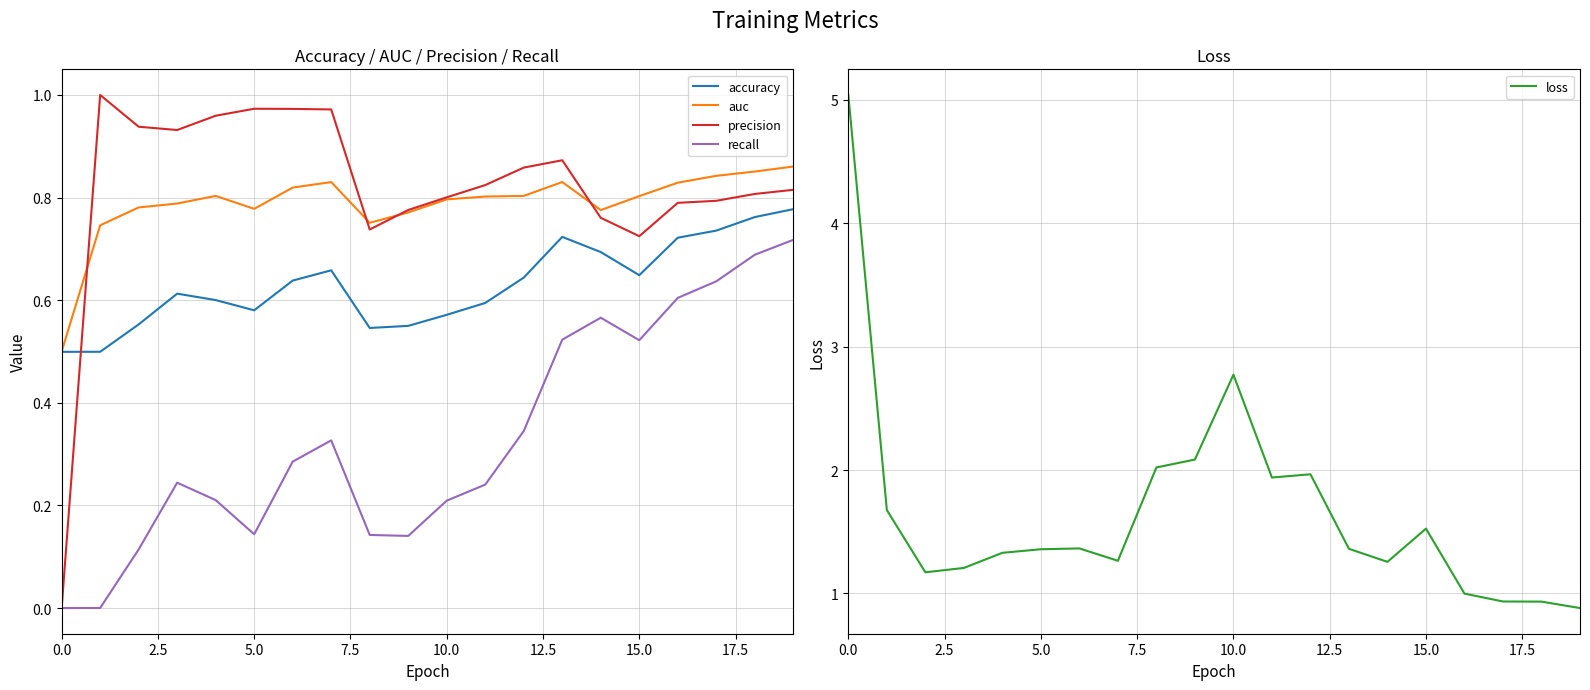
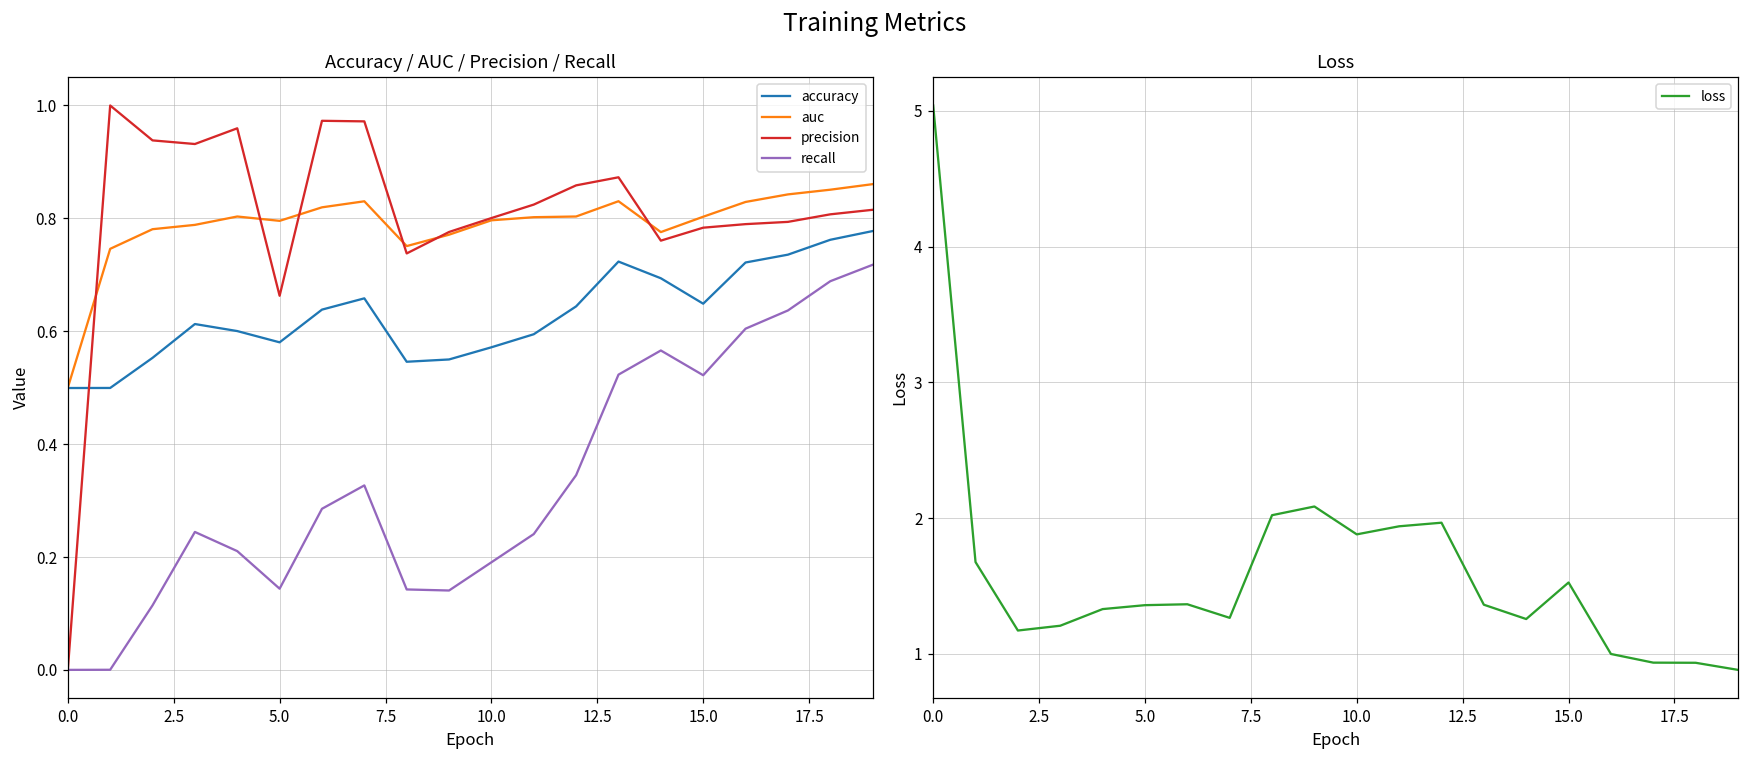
  {
    "Accuracy / AUC / Precision / Recall": {
      "accuracy": {
        "5.0": 0.58,
        "10.0": 0.57,
        "15.0": 0.65
      },
      "auc": {
-       "5.0": 0.78,
+       "5.0": 0.80,
        "15.0": 0.80
      },
      "precision": {
-       "5.0": 0.97,
-       "15.0": 0.72
+       "5.0": 0.66,
+       "15.0": 0.78
      },
      "recall": {
        "5.0": 0.14,
-       "10.0": 0.21,
+       "10.0": 0.19,
        "15.0": 0.52
      }
    },
    "Loss": {
      "0.0": 5.04,
      "5.0": 1.36,
-     "10.0": 2.77,
+     "10.0": 1.88,
      "15.0": 1.53
    }
  }
